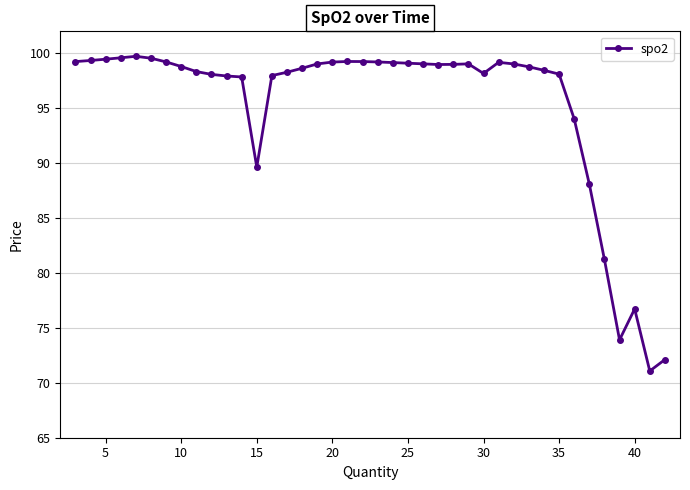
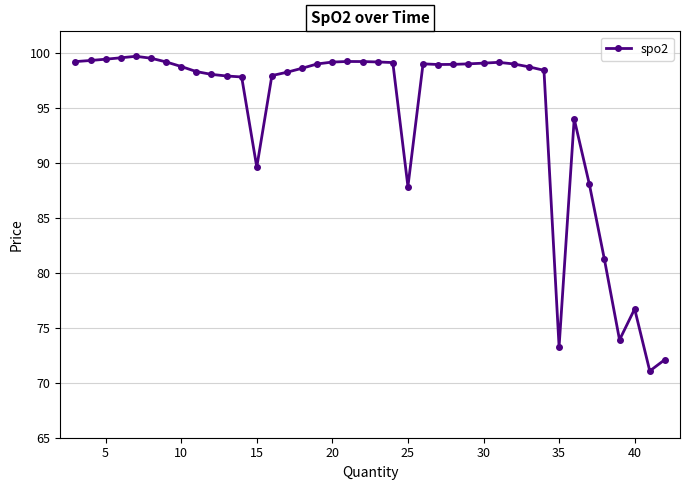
  {
    "5": 99.5,
    "10": 98.8,
    "15": 89.6,
    "20": 99.2,
-   "25": 99.1,
-   "30": 98.2,
-   "35": 98.1,
+   "25": 87.9,
+   "30": 99.1,
+   "35": 73.3,
    "40": 76.7
  }
